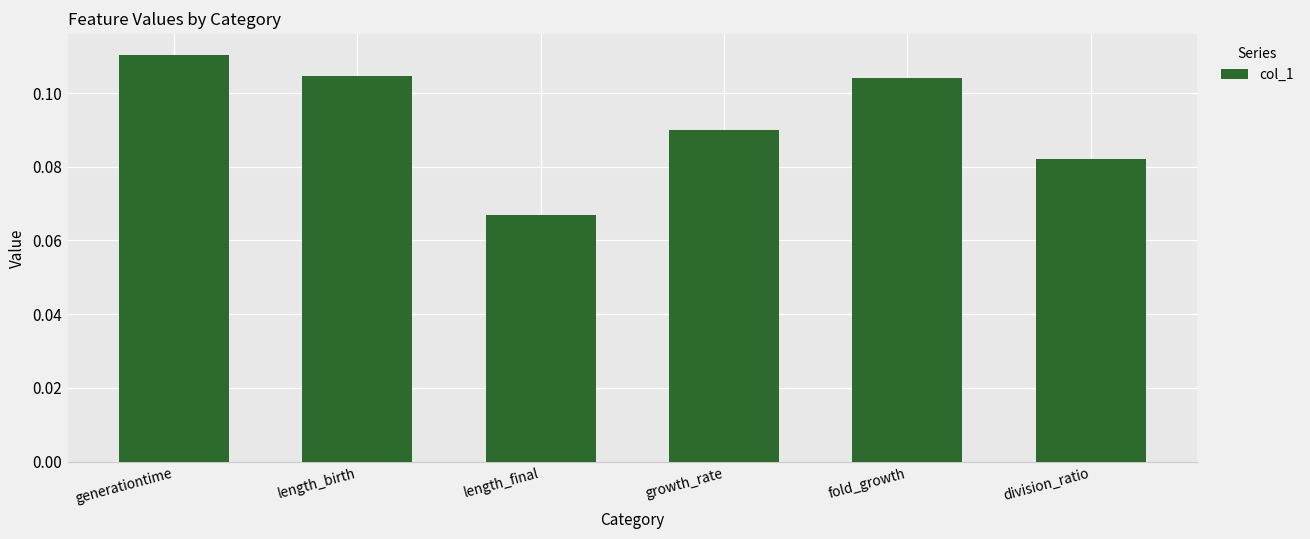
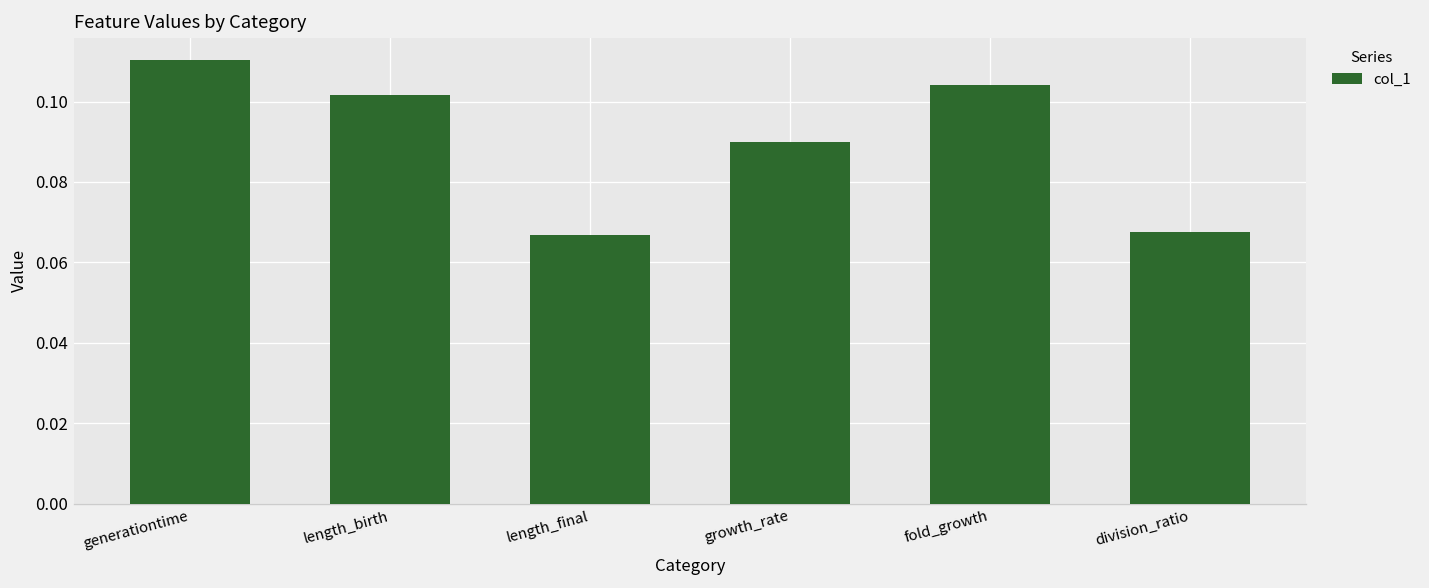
  {
    "generationtime": 0.110,
-   "length_birth": 0.105,
+   "length_birth": 0.102,
    "length_final": 0.067,
    "growth_rate": 0.090,
    "fold_growth": 0.104,
-   "division_ratio": 0.082
+   "division_ratio": 0.068
  }
